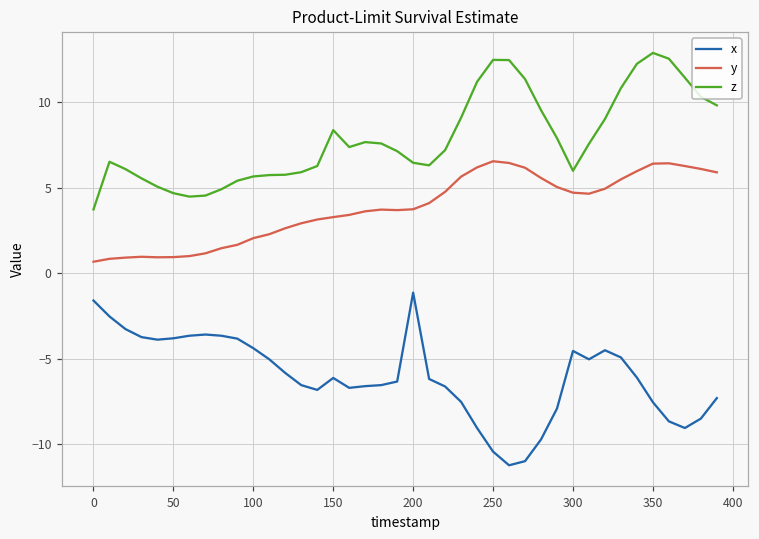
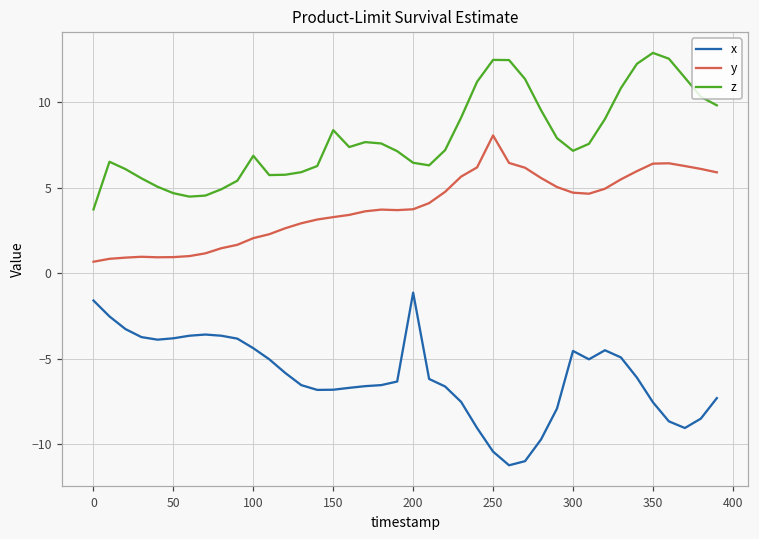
  {
    "x": {
      "0": -1.6,
      "50": -3.8,
      "100": -4.4,
-     "150": -6.1,
+     "150": -6.8,
      "200": -1.1,
      "250": -10.4,
      "300": -4.5,
      "350": -7.5
    },
    "y": {
      "0": 0.7,
      "50": 1.0,
      "100": 2.1,
      "150": 3.3,
      "200": 3.8,
-     "250": 6.6,
+     "250": 8.1,
      "300": 4.7,
      "350": 6.4
    },
    "z": {
      "0": 3.7,
      "50": 4.7,
-     "100": 5.7,
+     "100": 6.9,
      "150": 8.4,
      "200": 6.5,
      "250": 12.5,
-     "300": 6.0,
+     "300": 7.2,
      "350": 12.9
    }
  }
